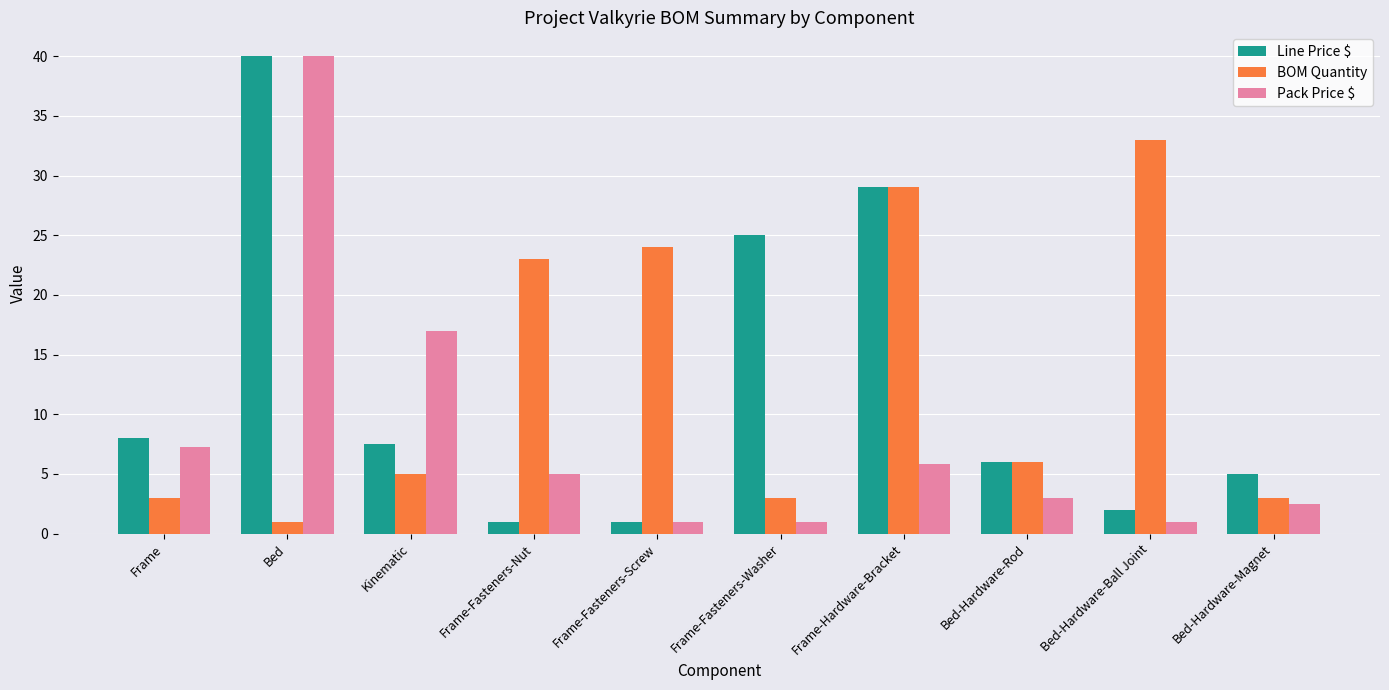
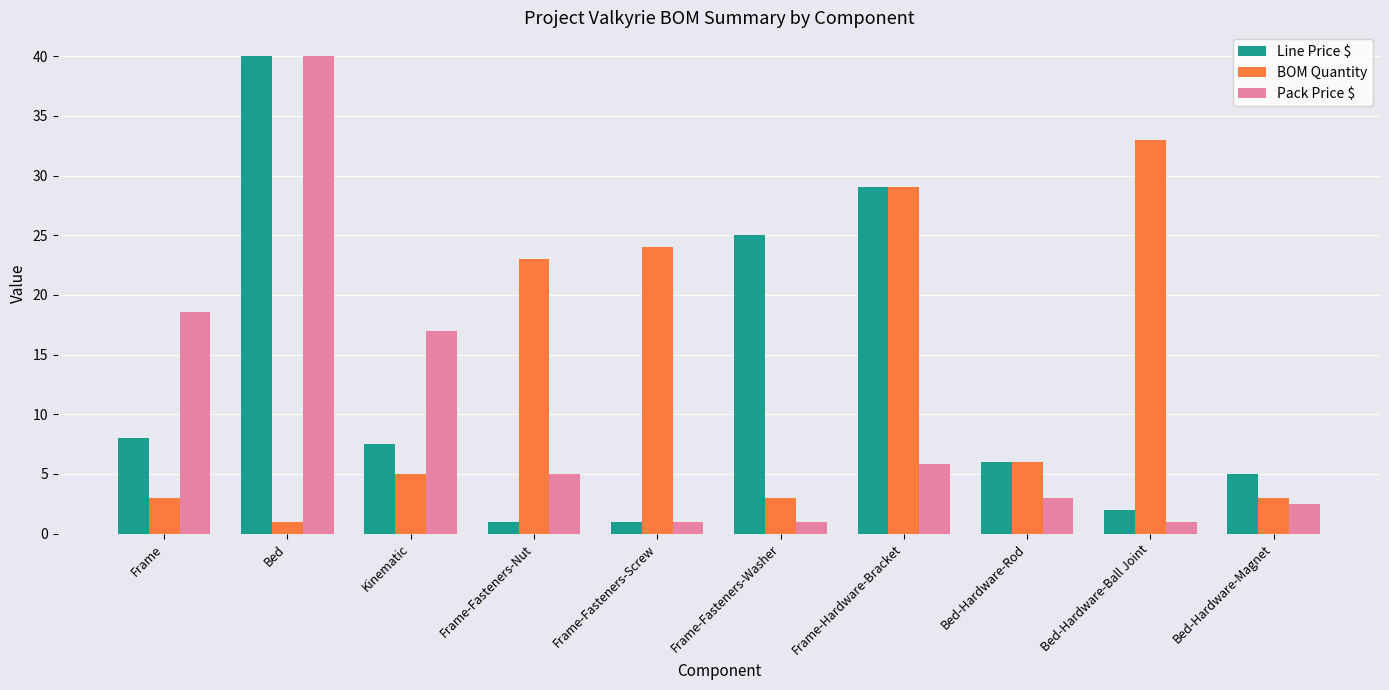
  {
    "Line Price $": {
      "Frame": 8.0,
      "Bed": 40.0,
      "Kinematic": 7.5,
      "Frame-Fasteners-Nut": 1.0,
      "Frame-Fasteners-Screw": 1.0,
      "Frame-Fasteners-Washer": 25.0,
      "Frame-Hardware-Bracket": 29.0,
      "Bed-Hardware-Rod": 6.0,
      "Bed-Hardware-Ball Joint": 2.0,
      "Bed-Hardware-Magnet": 5.0
    },
    "BOM Quantity": {
      "Frame": 3.0,
      "Bed": 1.0,
      "Kinematic": 5.0,
      "Frame-Fasteners-Nut": 23.0,
      "Frame-Fasteners-Screw": 24.0,
      "Frame-Fasteners-Washer": 3.0,
      "Frame-Hardware-Bracket": 29.0,
      "Bed-Hardware-Rod": 6.0,
      "Bed-Hardware-Ball Joint": 33.0,
      "Bed-Hardware-Magnet": 3.0
    },
    "Pack Price $": {
-     "Frame": 7.3,
+     "Frame": 18.6,
      "Bed": 40.0,
      "Kinematic": 17.0,
      "Frame-Fasteners-Nut": 5.0,
      "Frame-Fasteners-Screw": 1.0,
      "Frame-Fasteners-Washer": 1.0,
      "Frame-Hardware-Bracket": 5.8,
      "Bed-Hardware-Rod": 3.0,
      "Bed-Hardware-Ball Joint": 1.0,
      "Bed-Hardware-Magnet": 2.5
    }
  }
